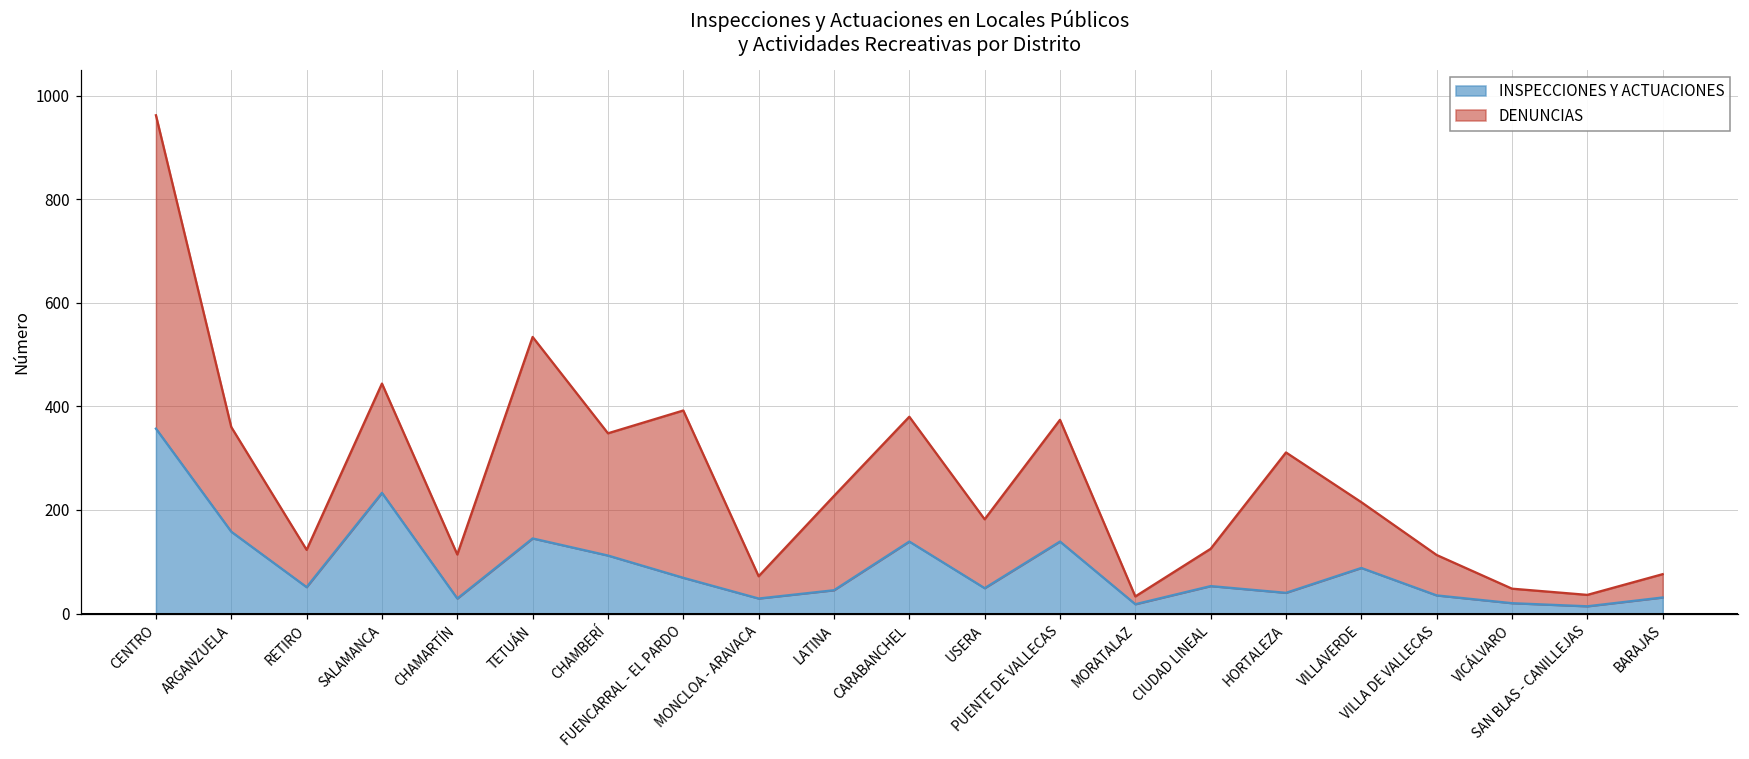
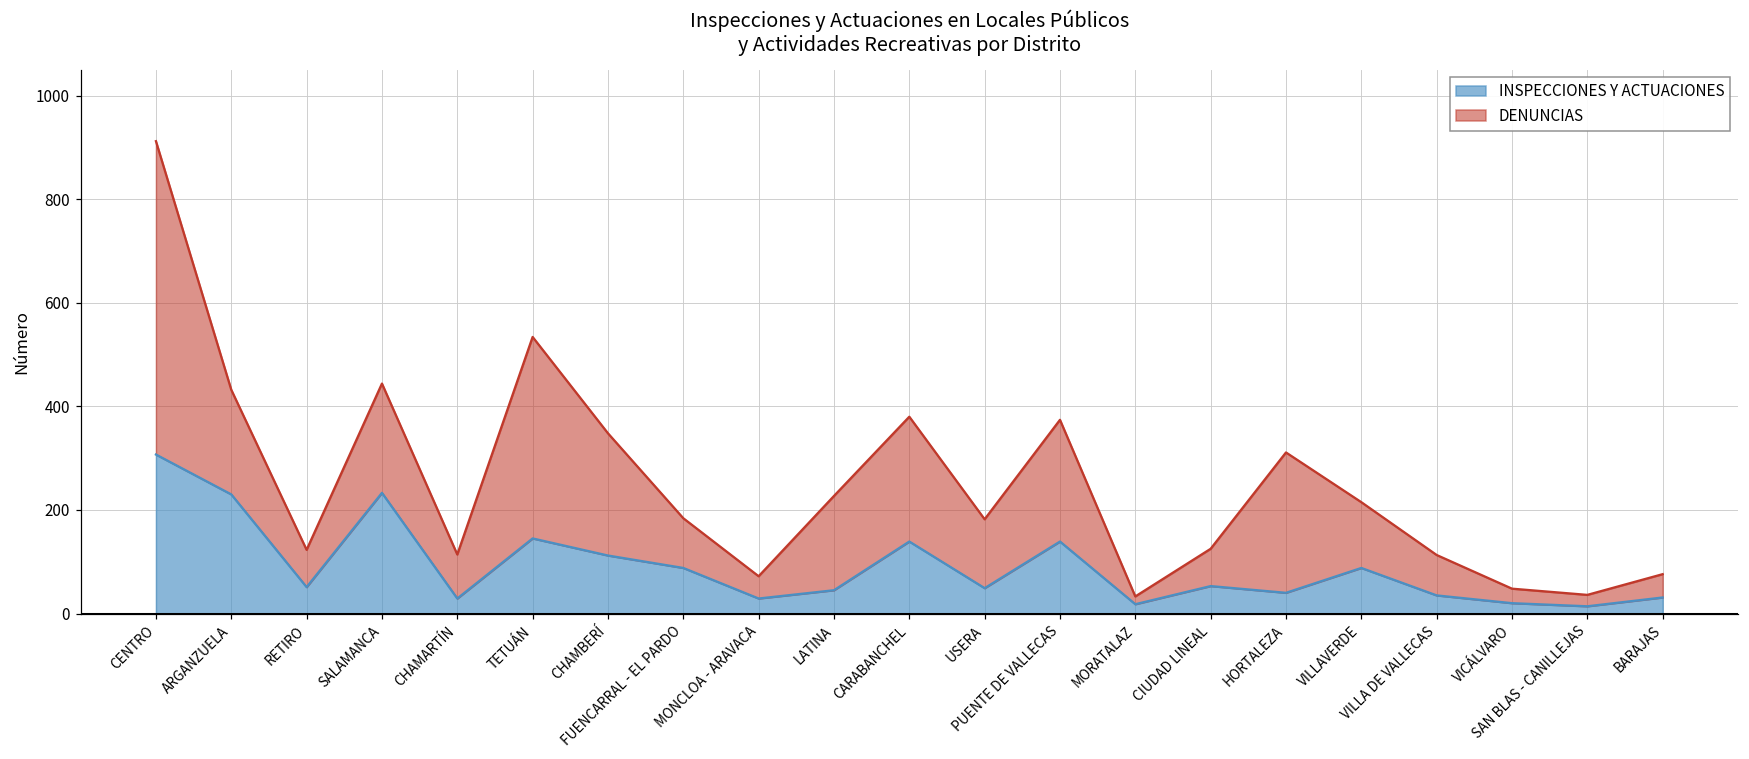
  {
    "INSPECCIONES Y ACTUACIONES": {
-     "CENTRO": 360,
-     "ARGANZUELA": 160,
+     "CENTRO": 310,
+     "ARGANZUELA": 230,
      "RETIRO": 50,
      "SALAMANCA": 230,
      "CHAMARTÍN": 30,
      "TETUÁN": 150,
      "CHAMBERÍ": 110,
-     "FUENCARRAL - EL PARDO": 70,
+     "FUENCARRAL - EL PARDO": 90,
      "MONCLOA - ARAVACA": 30,
      "LATINA": 50,
      "CARABANCHEL": 140,
      "USERA": 50,
      "PUENTE DE VALLECAS": 140,
      "MORATALAZ": 20,
      "CIUDAD LINEAL": 50,
      "HORTALEZA": 40,
      "VILLAVERDE": 90,
      "VILLA DE VALLECAS": 40,
      "VICÁLVARO": 20,
      "SAN BLAS - CANILLEJAS": 10,
      "BARAJAS": 30
    },
    "DENUNCIAS": {
      "CENTRO": 610,
      "ARGANZUELA": 200,
      "RETIRO": 70,
      "SALAMANCA": 210,
      "CHAMARTÍN": 90,
      "TETUÁN": 390,
      "CHAMBERÍ": 240,
-     "FUENCARRAL - EL PARDO": 320,
+     "FUENCARRAL - EL PARDO": 100,
      "MONCLOA - ARAVACA": 40,
      "LATINA": 180,
      "CARABANCHEL": 240,
      "USERA": 130,
      "PUENTE DE VALLECAS": 240,
      "MORATALAZ": 20,
      "CIUDAD LINEAL": 70,
      "HORTALEZA": 270,
      "VILLAVERDE": 130,
      "VILLA DE VALLECAS": 80,
      "VICÁLVARO": 30,
      "SAN BLAS - CANILLEJAS": 20,
      "BARAJAS": 50
    }
  }
